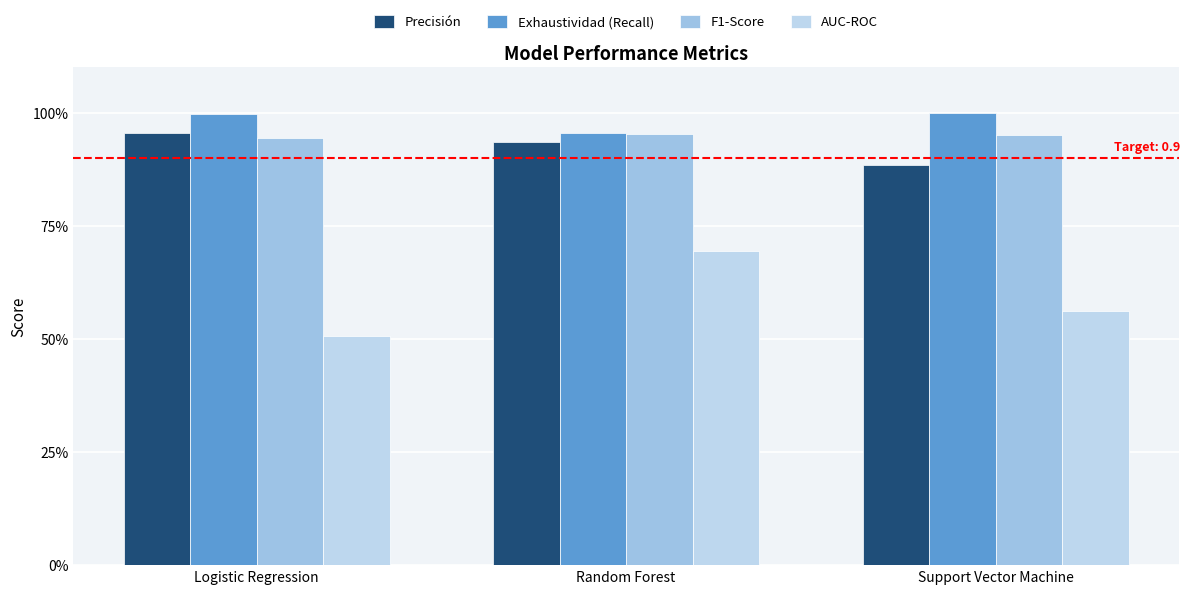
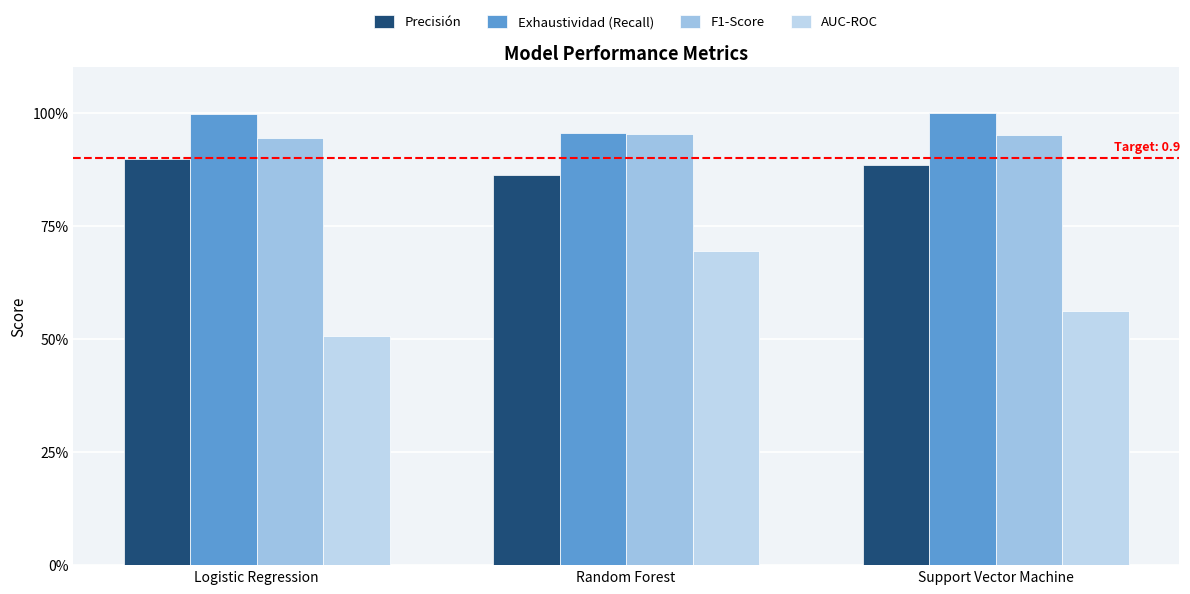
  {
    "Precisión": {
-     "Logistic Regression": "96%",
-     "Random Forest": "93%",
+     "Logistic Regression": "90%",
+     "Random Forest": "86%",
      "Support Vector Machine": "88%"
    },
    "Exhaustividad (Recall)": {
      "Logistic Regression": "100%",
      "Random Forest": "95%",
      "Support Vector Machine": "100%"
    }
  }
